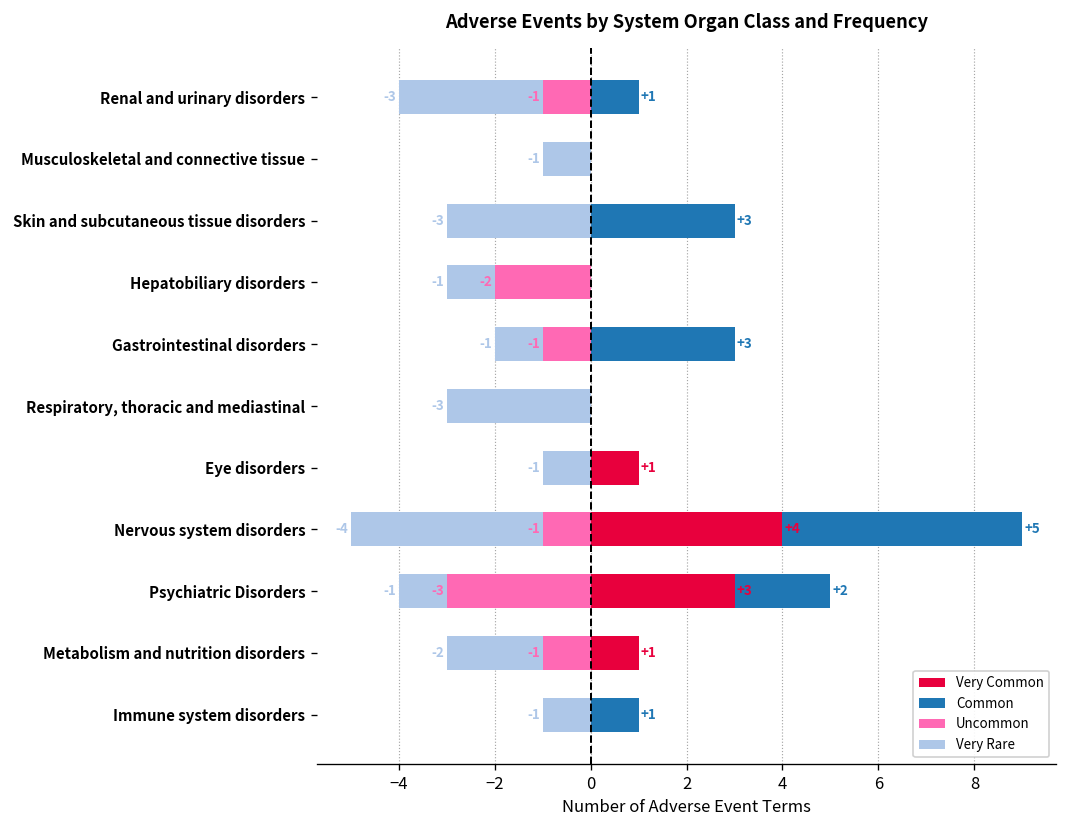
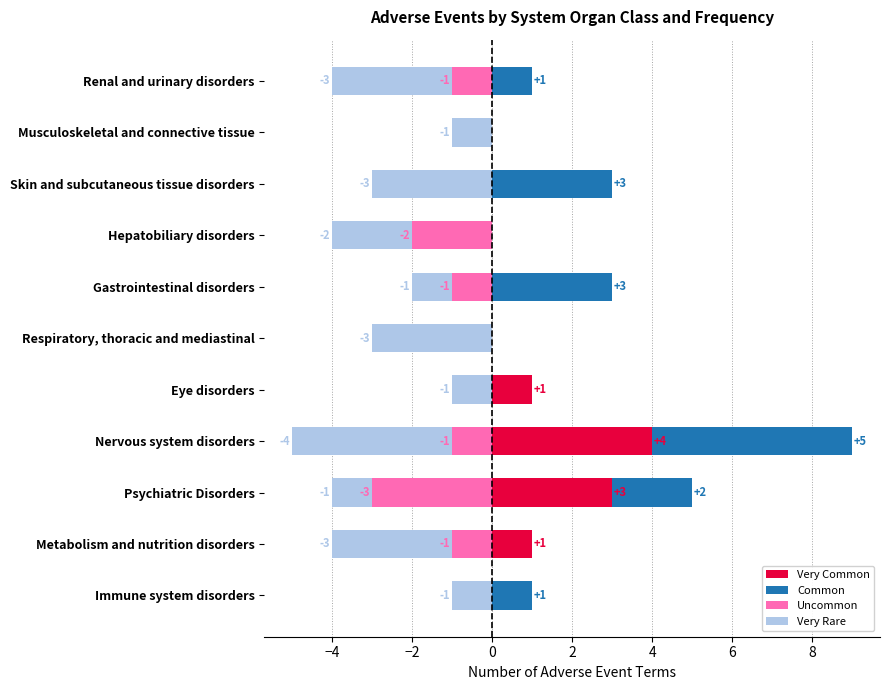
  {
    "Very Common": {
      "Eye disorders": "+1",
      "Nervous system disorders": "+4",
      "Psychiatric Disorders": "+3",
      "Metabolism and nutrition disorders": "+1"
    },
    "Common": {
      "Renal and urinary disorders": "+1",
      "Skin and subcutaneous tissue disorders": "+3",
      "Gastrointestinal disorders": "+3",
      "Nervous system disorders": "+5",
      "Psychiatric Disorders": "+2",
      "Immune system disorders": "+1"
    },
    "Uncommon": {
      "Renal and urinary disorders": "-1",
      "Nervous system disorders": "-1",
      "Psychiatric Disorders": "-3",
      "Metabolism and nutrition disorders": "-1"
    },
    "Very Rare": {
      "Renal and urinary disorders": "-3",
      "Musculoskeletal and connective tissue": "-1",
      "Skin and subcutaneous tissue disorders": "-3",
-     "Hepatobiliary disorders": "-1",
+     "Hepatobiliary disorders": "-2",
      "Gastrointestinal disorders": "-1",
      "Respiratory, thoracic and mediastinal": "-3",
      "Eye disorders": "-1",
      "Nervous system disorders": "-4",
      "Psychiatric Disorders": "-1",
-     "Metabolism and nutrition disorders": "-2",
+     "Metabolism and nutrition disorders": "-3",
      "Immune system disorders": "-1"
    }
  }
